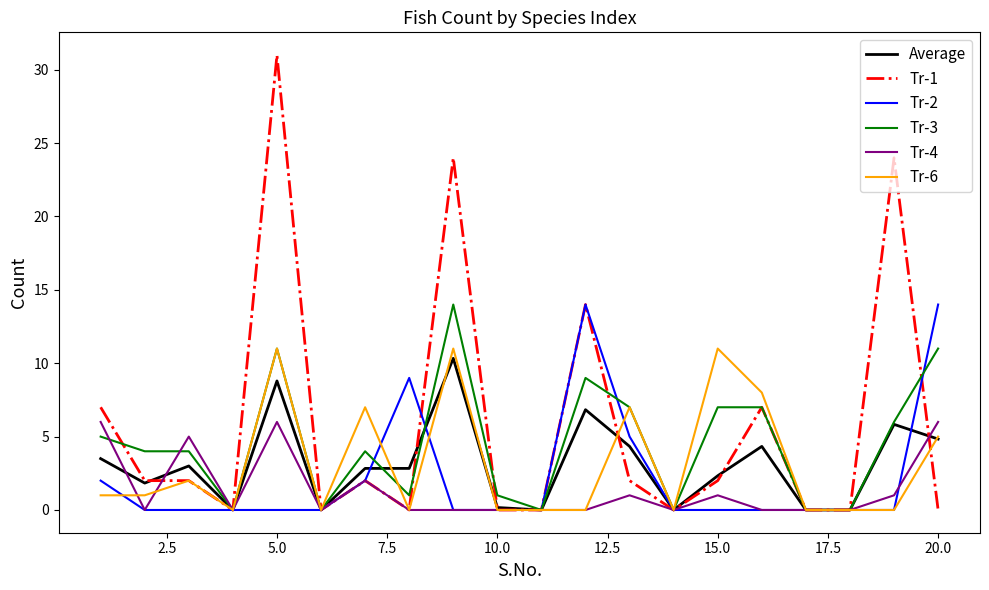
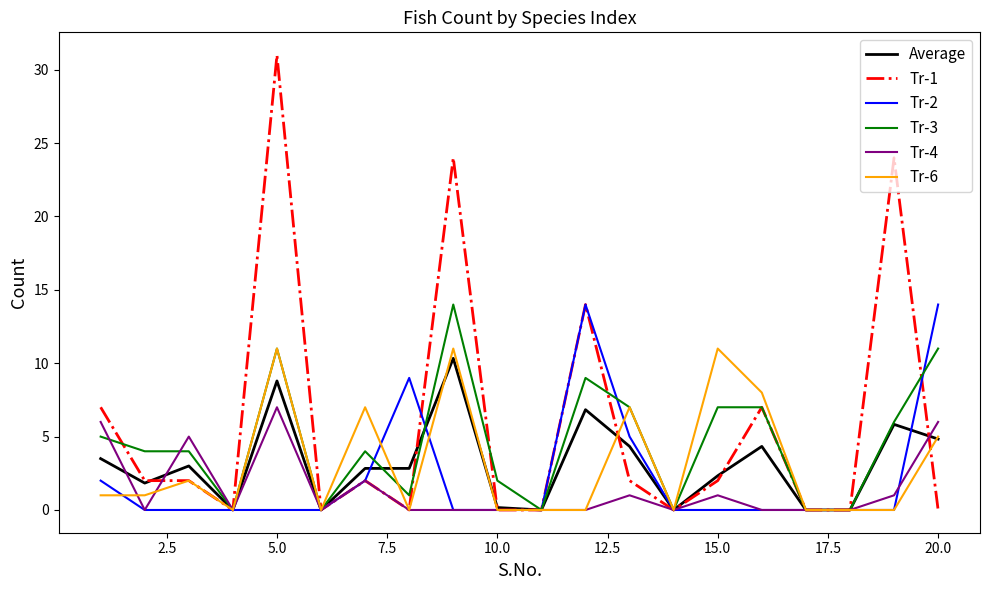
  {
    "Average": {
      "5.0": 8.8,
      "15.0": 2.3
    },
    "Tr-1": {
      "5.0": 31,
      "15.0": 2,
      "20.0": 0
    },
    "Tr-2": {
      "5.0": 0,
      "15.0": 0,
      "20.0": 14
    },
    "Tr-3": {
-     "10.0": 1,
+     "10.0": 2,
      "15.0": 7,
      "20.0": 11
    },
    "Tr-4": {
-     "5.0": 6,
+     "5.0": 7,
      "15.0": 1,
      "20.0": 6
    },
    "Tr-6": {
      "15.0": 11
    }
  }
